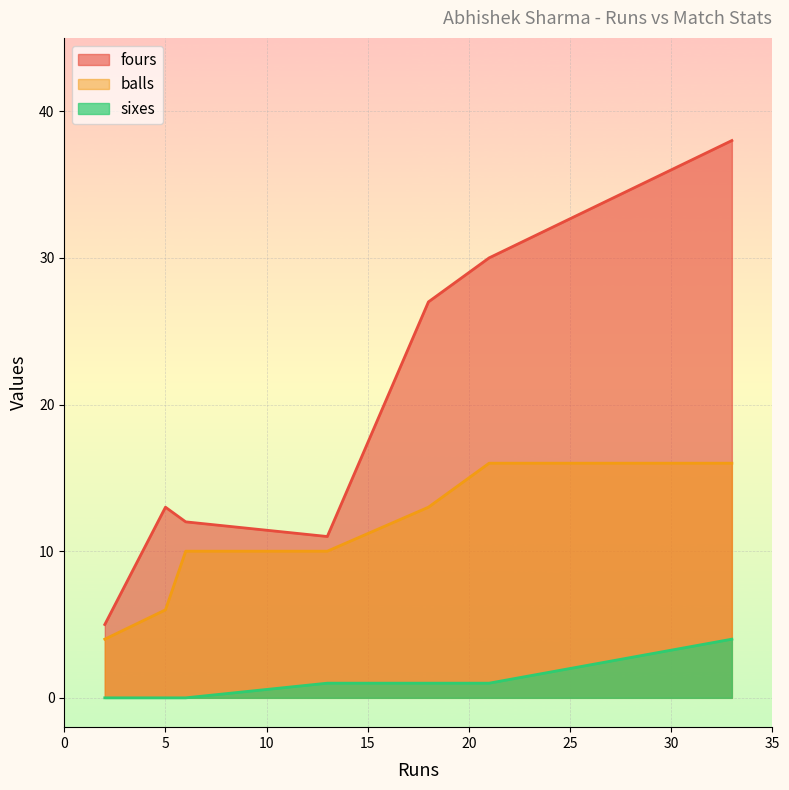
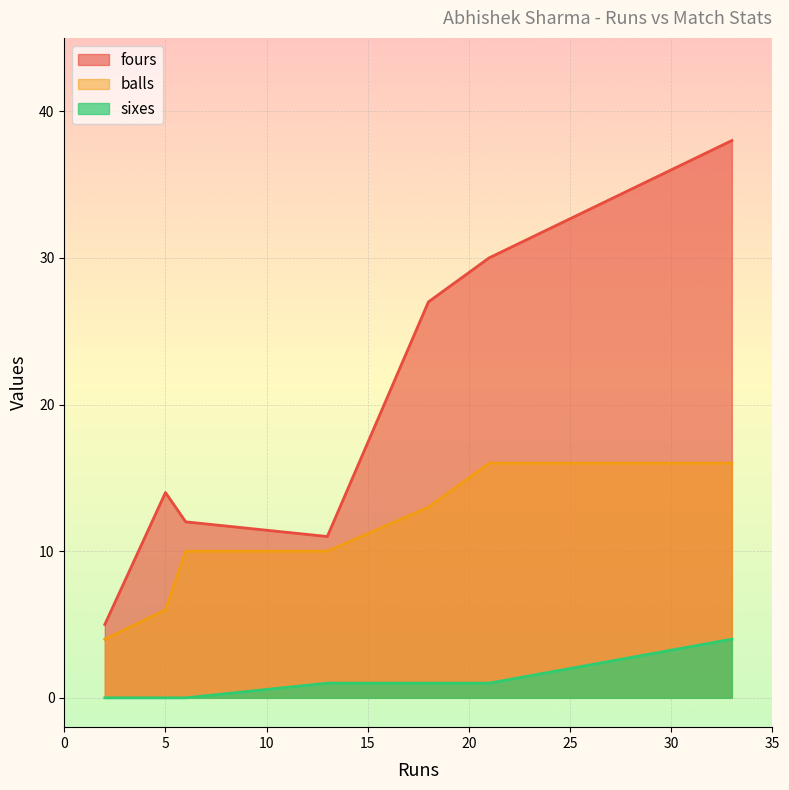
  {
    "fours": {
-     "5": 13
+     "5": 14
    },
    "balls": {
      "5": 6
    },
    "sixes": {
      "5": 0
    }
  }
